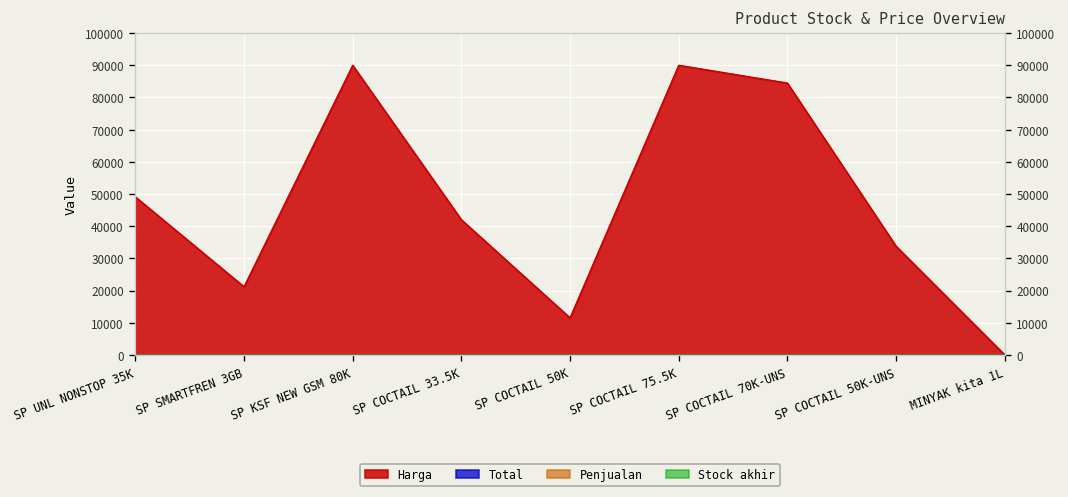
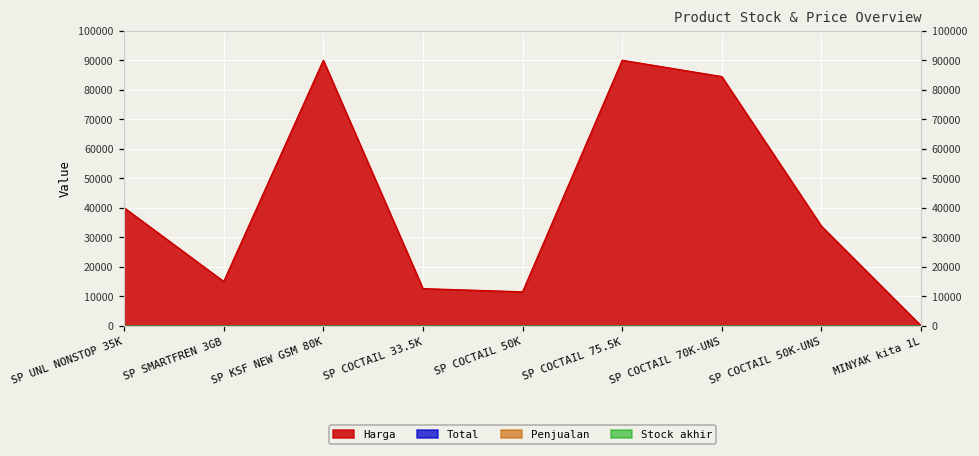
  {
    "Harga": {
-     "SP UNL NONSTOP 35K": 49000,
-     "SP SMARTFREN 3GB": 21000,
+     "SP UNL NONSTOP 35K": 40000,
+     "SP SMARTFREN 3GB": 15000,
      "SP KSF NEW GSM 80K": 90000,
-     "SP COCTAIL 33.5K": 42000,
+     "SP COCTAIL 33.5K": 13000,
      "SP COCTAIL 50K": 11000,
      "SP COCTAIL 75.5K": 90000,
      "SP COCTAIL 70K-UNS": 84000,
      "SP COCTAIL 50K-UNS": 34000
    },
    "Stock akhir": {
      "SP UNL NONSTOP 35K": 0,
      "SP SMARTFREN 3GB": 0,
      "SP KSF NEW GSM 80K": 0,
      "SP COCTAIL 33.5K": 0,
      "SP COCTAIL 50K": 0,
      "SP COCTAIL 75.5K": 0,
      "SP COCTAIL 70K-UNS": 0,
      "SP COCTAIL 50K-UNS": 0
    }
  }
